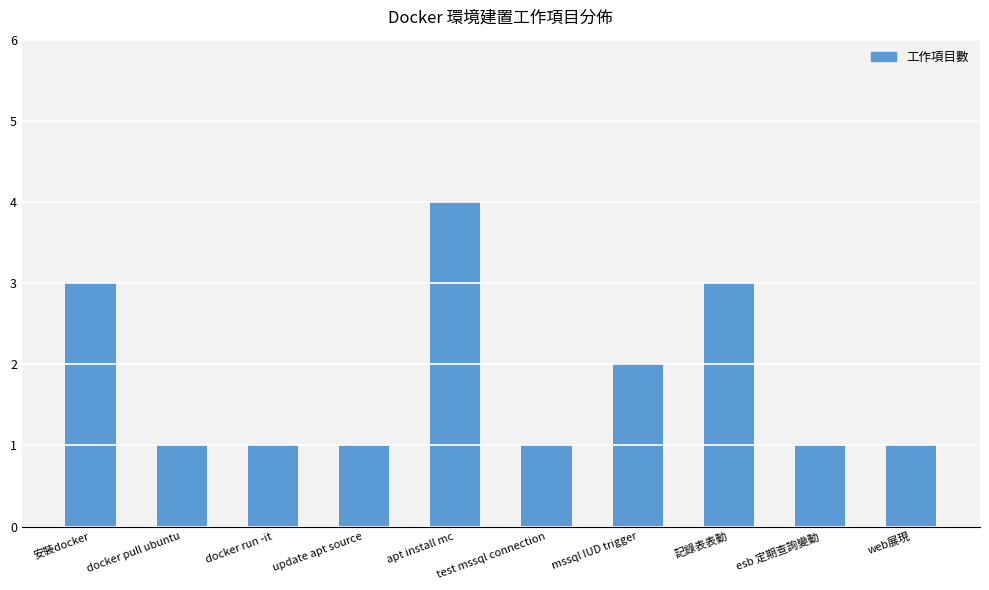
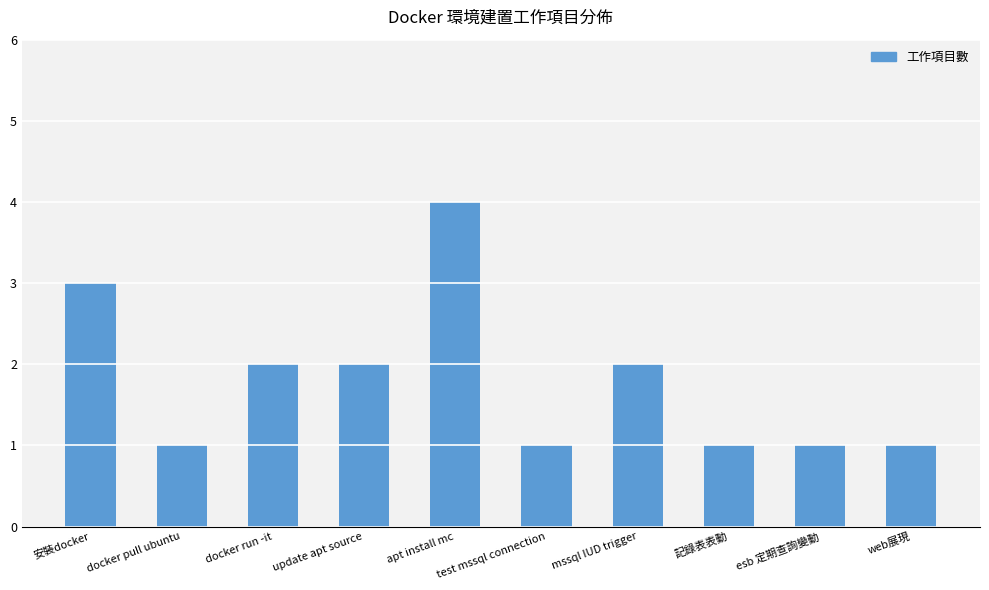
  {
    "安裝docker": 3,
    "docker pull ubuntu": 1,
-   "docker run -it": 1,
-   "update apt source": 1,
+   "docker run -it": 2,
+   "update apt source": 2,
    "apt install mc": 4,
    "test mssql connection": 1,
    "mssql IUD trigger": 2,
-   "記錄表表動": 3,
+   "記錄表表動": 1,
    "esb 定期查詢變動": 1,
    "web展現": 1
  }
